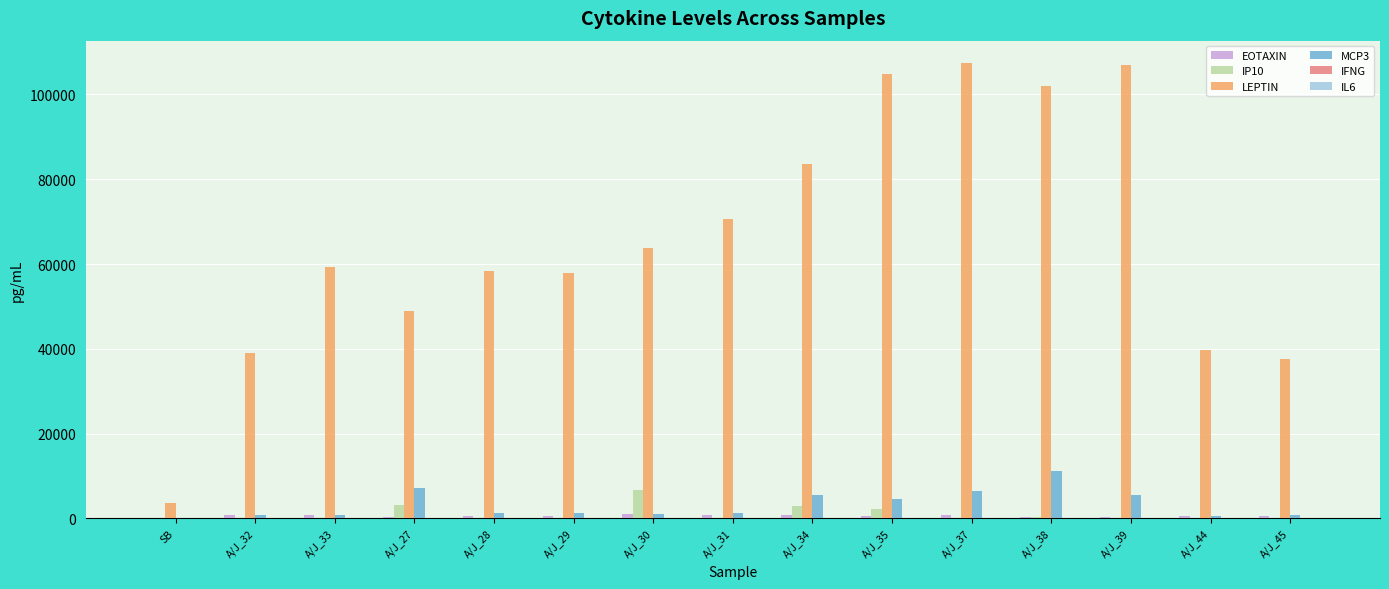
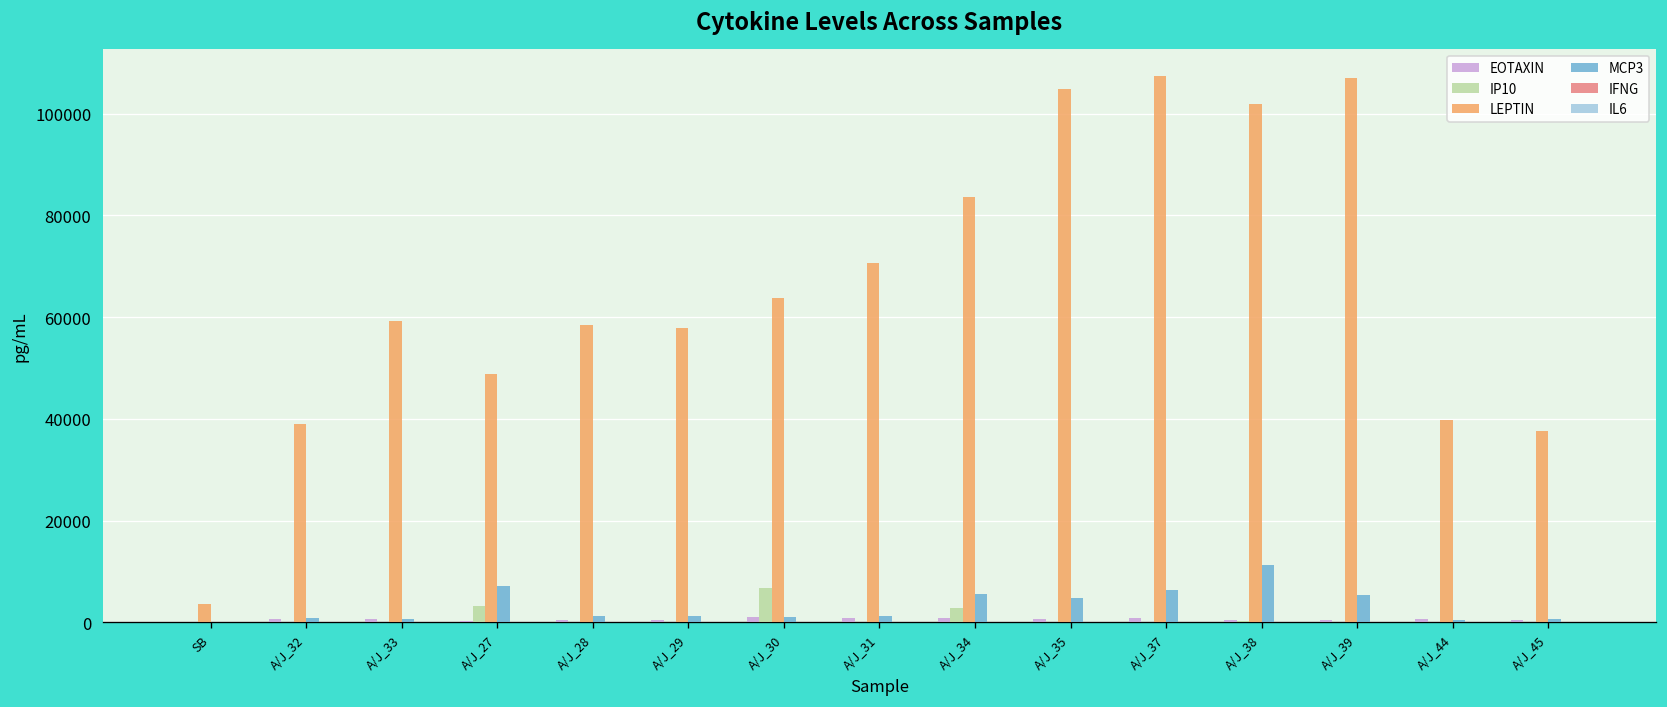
  {
    "IP10": {
      "A/J_27": 3000,
      "A/J_30": 7000,
      "A/J_34": 3000,
-     "A/J_35": 2000,
+     "A/J_35": 0,
      "A/J_37": 0
    },
    "MCP3": {
      "A/J_32": 1000,
      "A/J_33": 1000,
      "A/J_27": 7000,
      "A/J_28": 1000,
      "A/J_29": 1000,
      "A/J_30": 1000,
      "A/J_31": 1000,
      "A/J_34": 6000,
      "A/J_35": 5000,
      "A/J_37": 6000,
      "A/J_38": 11000,
      "A/J_39": 5000,
      "A/J_45": 1000
    }
  }
